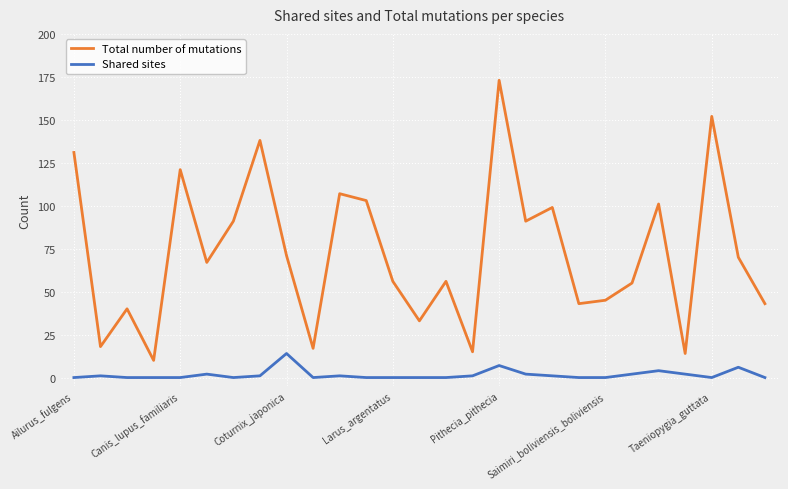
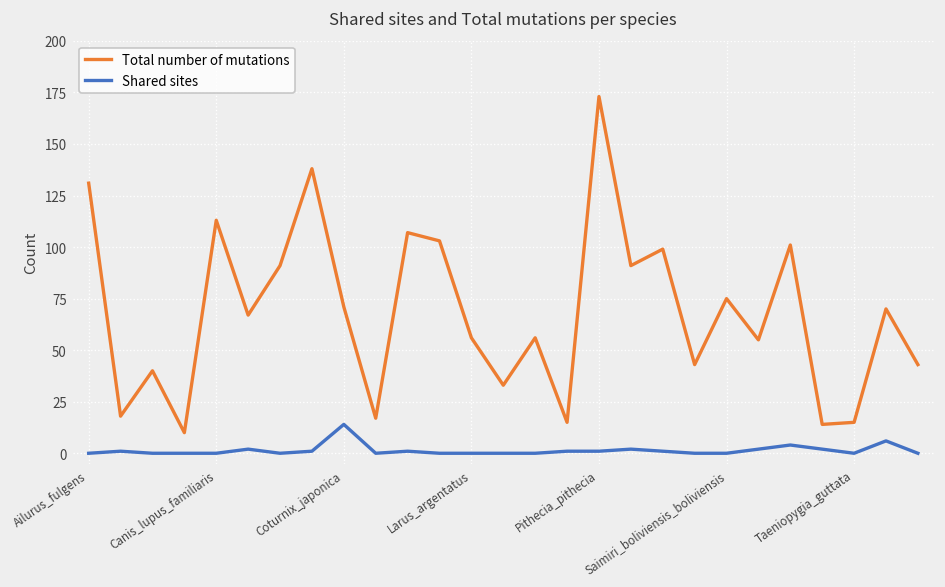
  {
    "Total number of mutations": {
      "Ailurus_fulgens": 131,
-     "Canis_lupus_familiaris": 121,
+     "Canis_lupus_familiaris": 113,
      "Coturnix_japonica": 71,
      "Larus_argentatus": 56,
      "Pithecia_pithecia": 173,
-     "Saimiri_boliviensis_boliviensis": 45,
-     "Taeniopygia_guttata": 152
+     "Saimiri_boliviensis_boliviensis": 75,
+     "Taeniopygia_guttata": 15
    },
    "Shared sites": {
      "Ailurus_fulgens": 0,
      "Canis_lupus_familiaris": 0,
      "Coturnix_japonica": 14,
      "Larus_argentatus": 0,
-     "Pithecia_pithecia": 7,
+     "Pithecia_pithecia": 1,
      "Saimiri_boliviensis_boliviensis": 0,
      "Taeniopygia_guttata": 0
    }
  }
